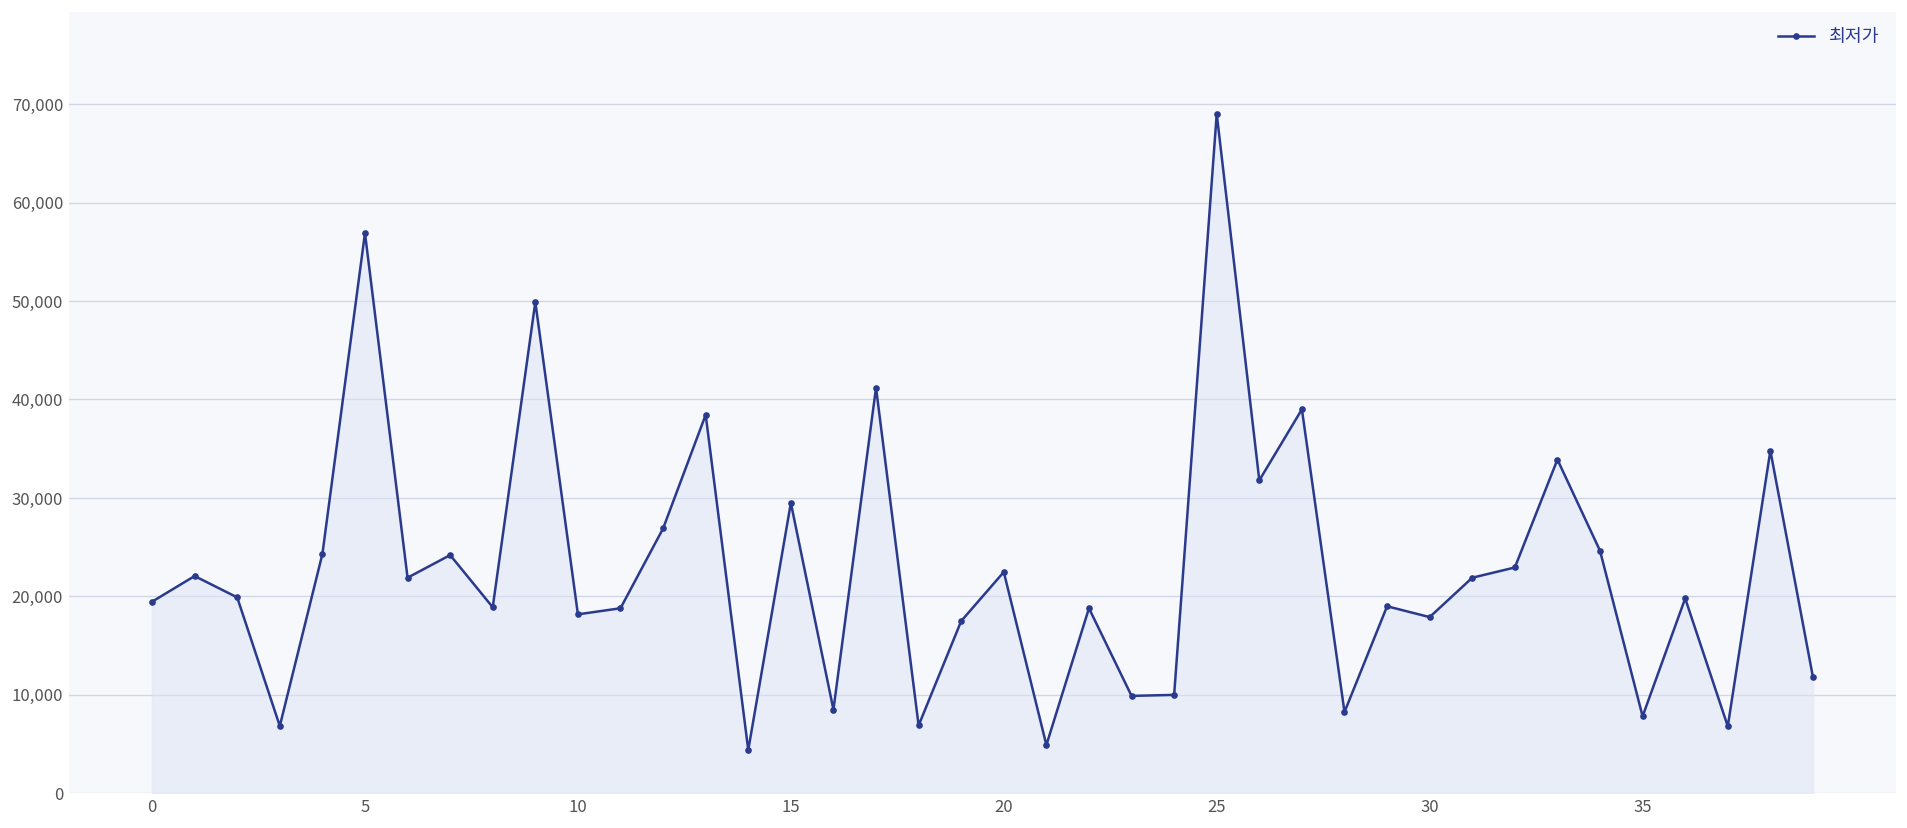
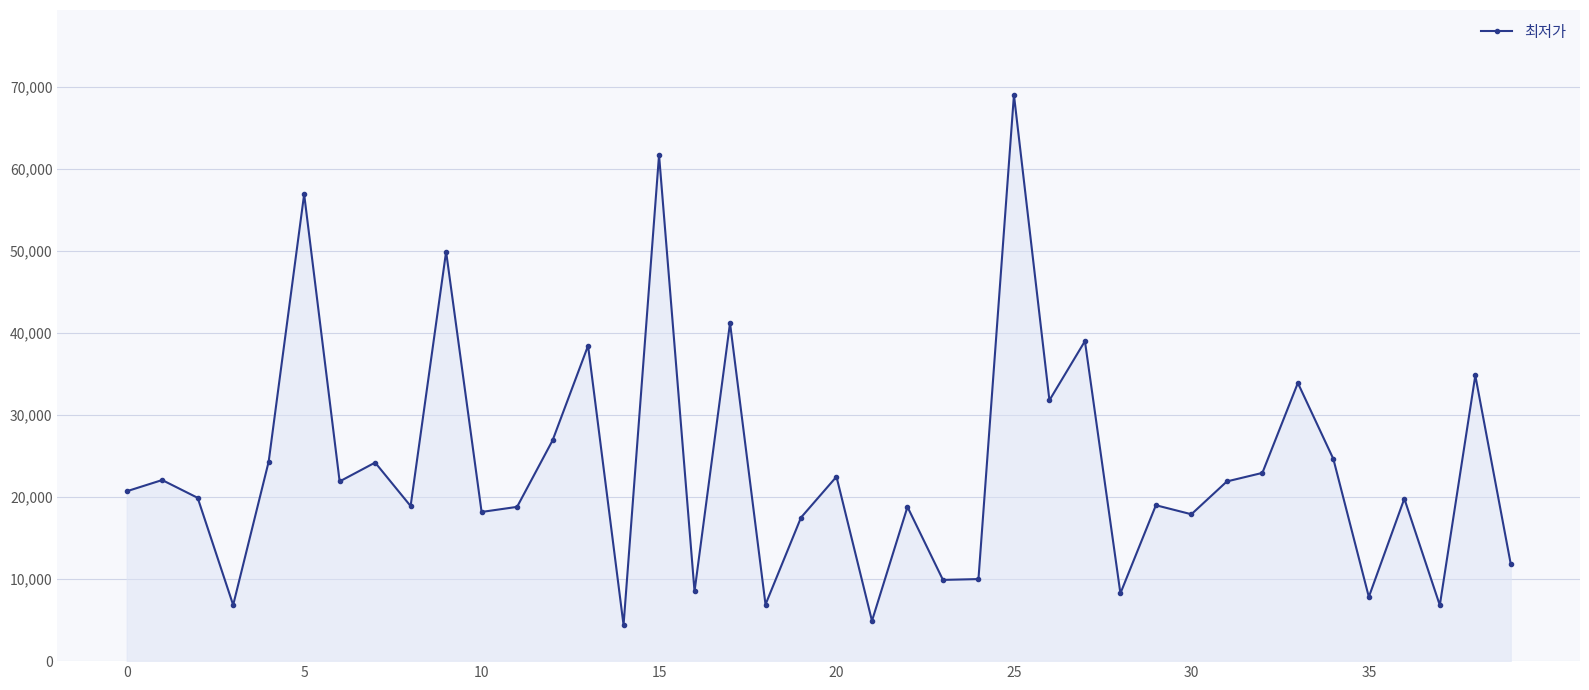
  {
-   "0": "19,000",
+   "0": "21,000",
    "5": "57,000",
    "10": "18,000",
-   "15": "30,000",
+   "15": "62,000",
    "20": "22,000",
    "25": "69,000",
    "30": "18,000",
    "35": "8,000"
  }
